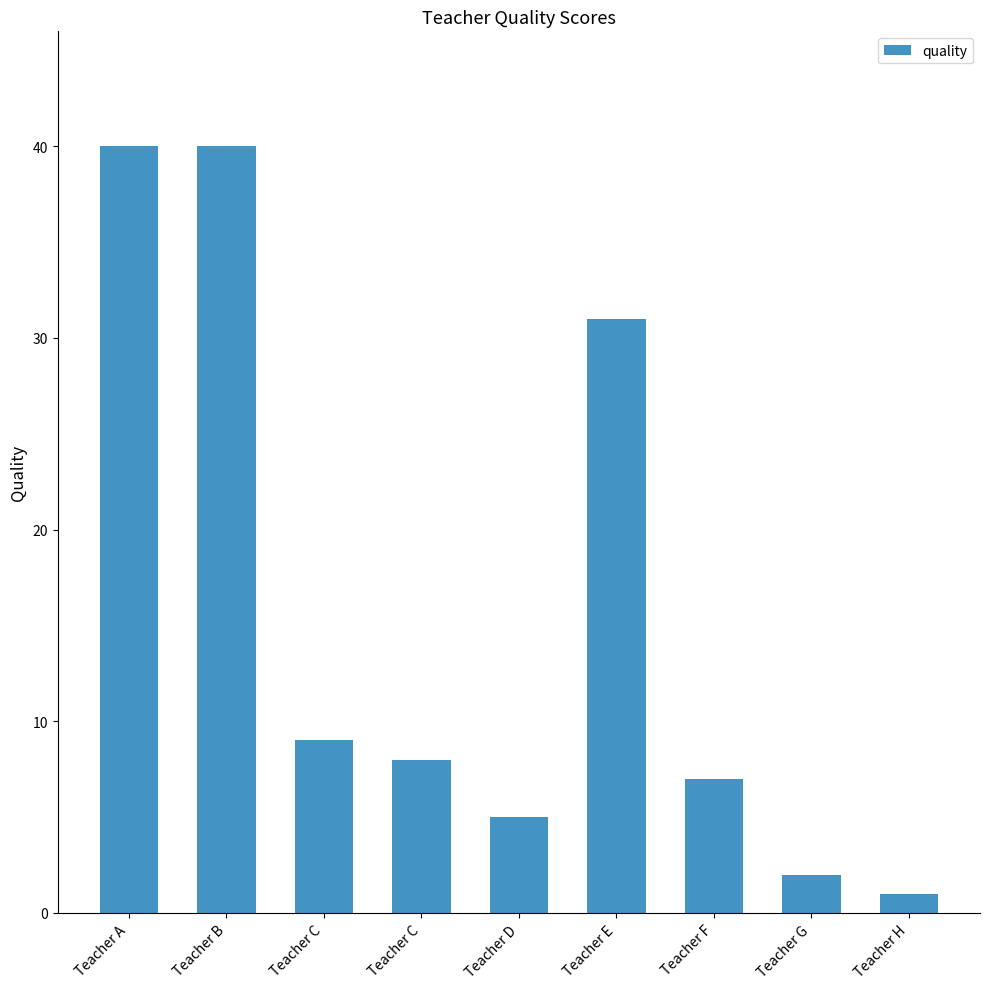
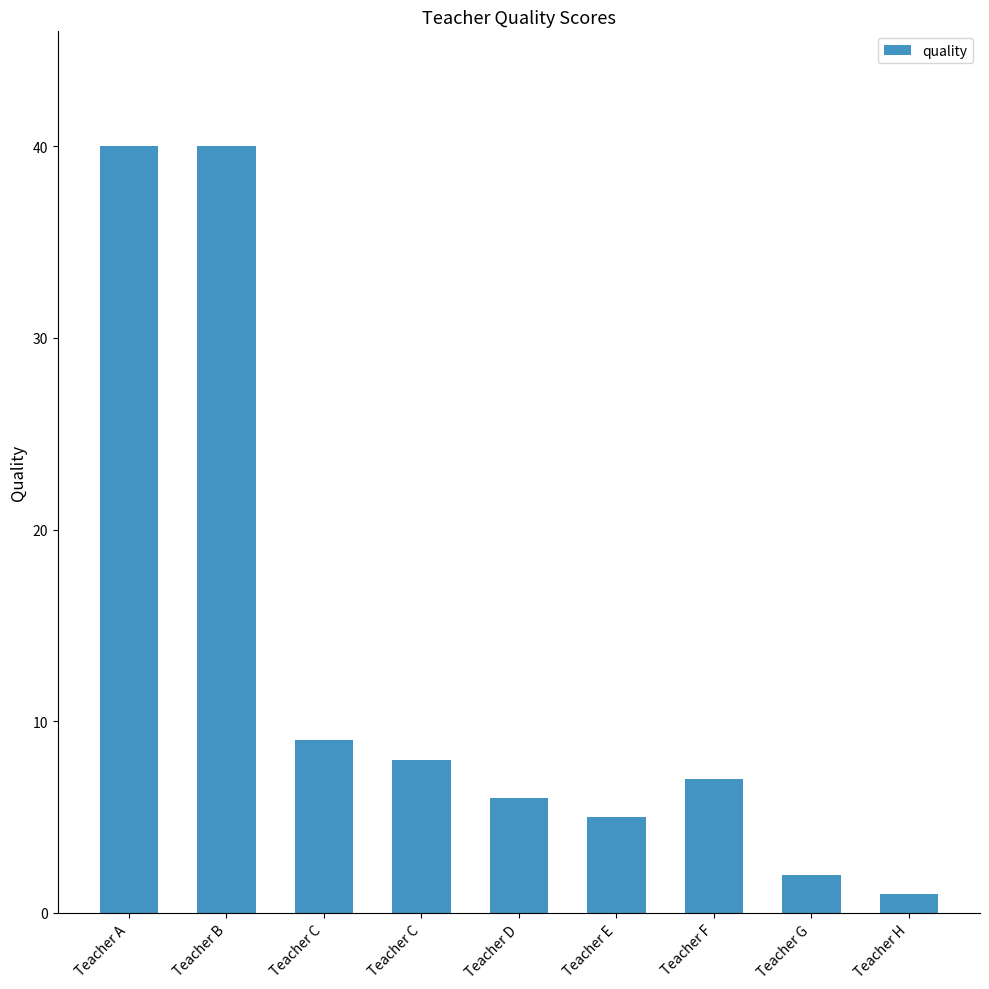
  {
    "Teacher A": 40,
    "Teacher B": 40,
-   "Teacher D": 5,
-   "Teacher E": 31,
+   "Teacher D": 6,
+   "Teacher E": 5,
    "Teacher F": 7,
    "Teacher G": 2,
    "Teacher H": 1
  }
